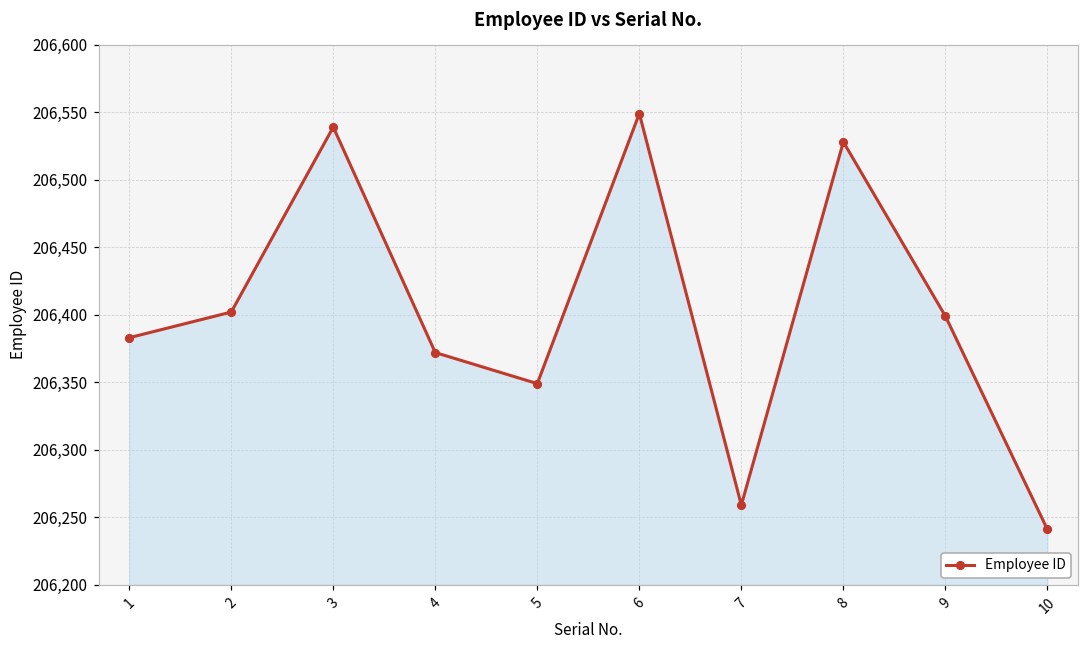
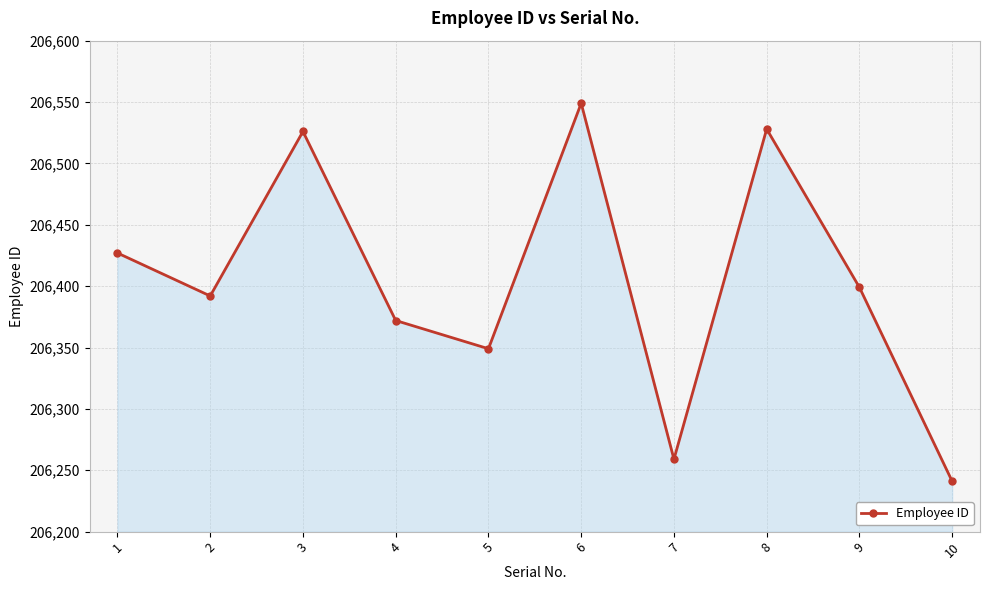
  {
-   "1": "206,383",
-   "2": "206,402",
-   "3": "206,539",
+   "1": "206,427",
+   "2": "206,392",
+   "3": "206,526",
    "4": "206,372",
    "5": "206,349",
    "6": "206,549",
    "7": "206,259",
    "8": "206,528",
    "9": "206,399",
    "10": "206,241"
  }
